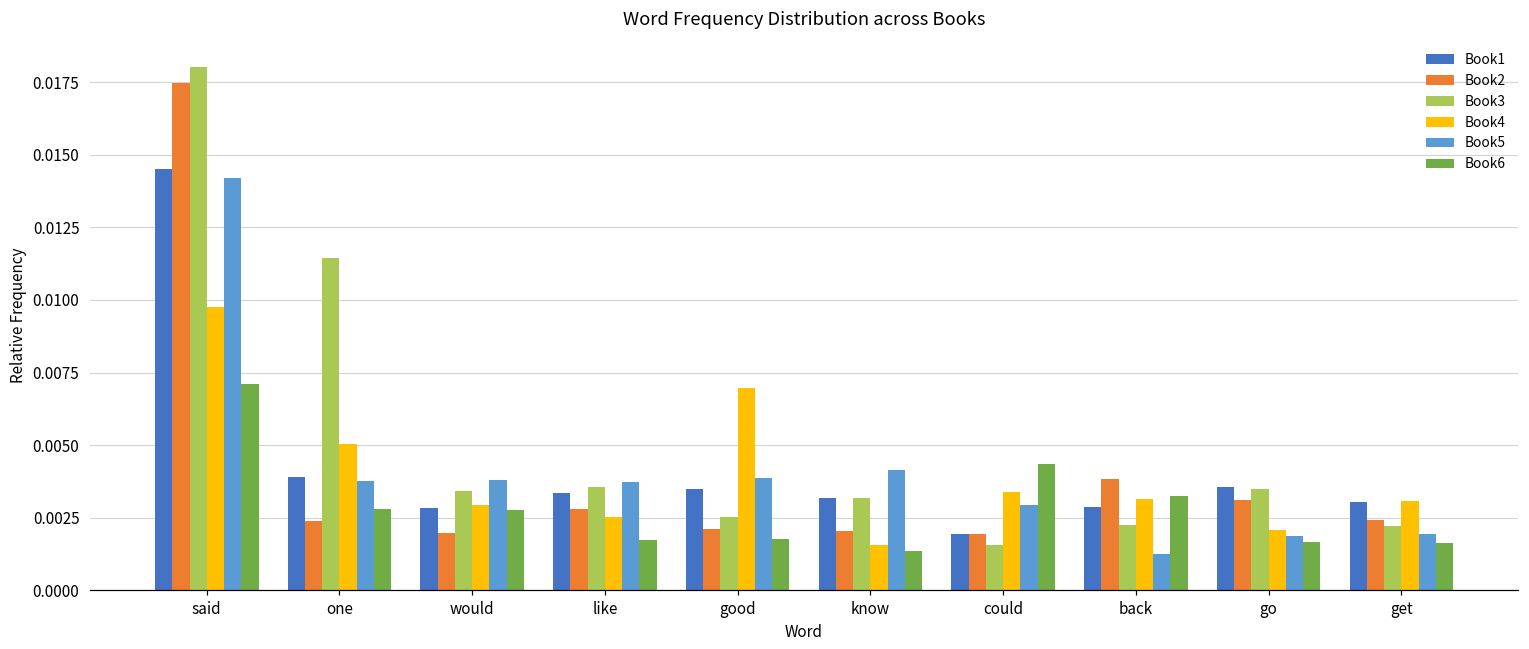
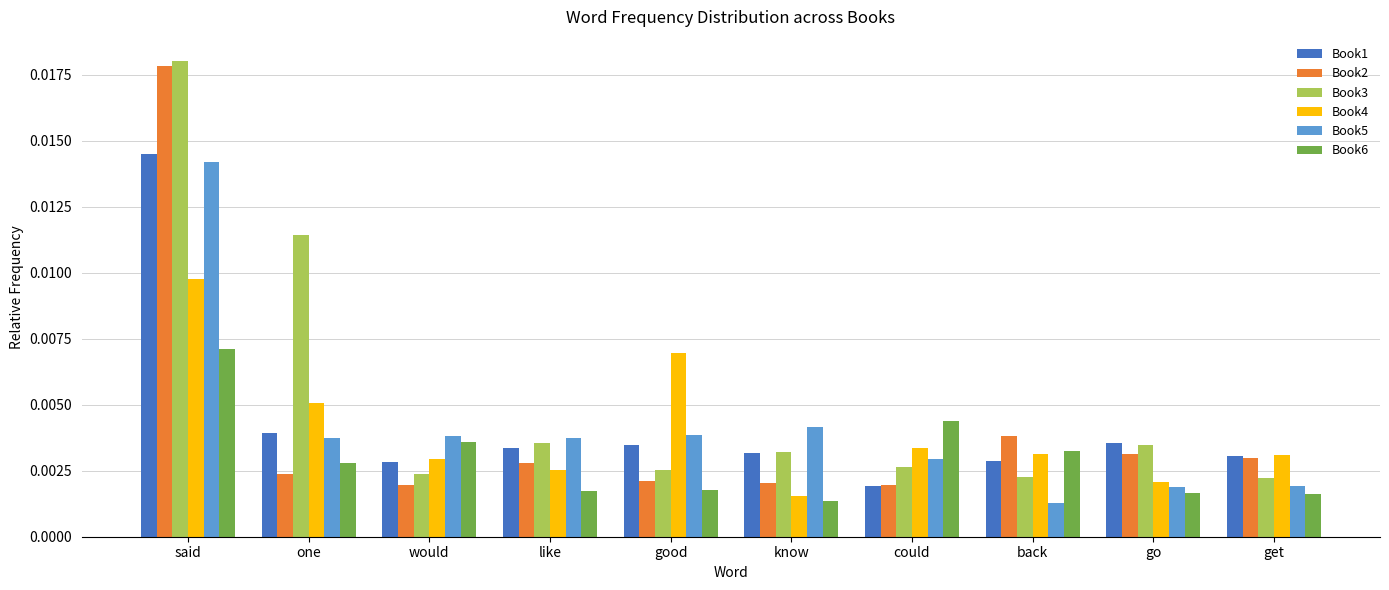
  {
    "Book2": {
-     "said": 0.0175,
+     "said": 0.0178,
      "one": 0.0024,
      "would": 0.0020,
      "like": 0.0028,
      "good": 0.0021,
      "know": 0.0020,
      "could": 0.0019,
      "back": 0.0038,
      "go": 0.0031,
-     "get": 0.0024
+     "get": 0.0030
    },
    "Book3": {
      "said": 0.0180,
      "one": 0.0114,
-     "would": 0.0034,
+     "would": 0.0024,
      "like": 0.0036,
      "good": 0.0025,
      "know": 0.0032,
-     "could": 0.0016,
+     "could": 0.0026,
      "back": 0.0023,
      "go": 0.0035,
      "get": 0.0022
    },
    "Book4": {
      "said": 0.0098,
      "one": 0.0051,
      "would": 0.0029,
      "like": 0.0025,
      "good": 0.0070,
      "know": 0.0015,
      "could": 0.0034,
      "back": 0.0032,
      "go": 0.0021,
      "get": 0.0031
    },
    "Book6": {
      "said": 0.0071,
      "one": 0.0028,
-     "would": 0.0028,
+     "would": 0.0036,
      "like": 0.0017,
      "good": 0.0018,
      "know": 0.0014,
      "could": 0.0044,
      "back": 0.0032,
      "go": 0.0017,
      "get": 0.0016
    }
  }
